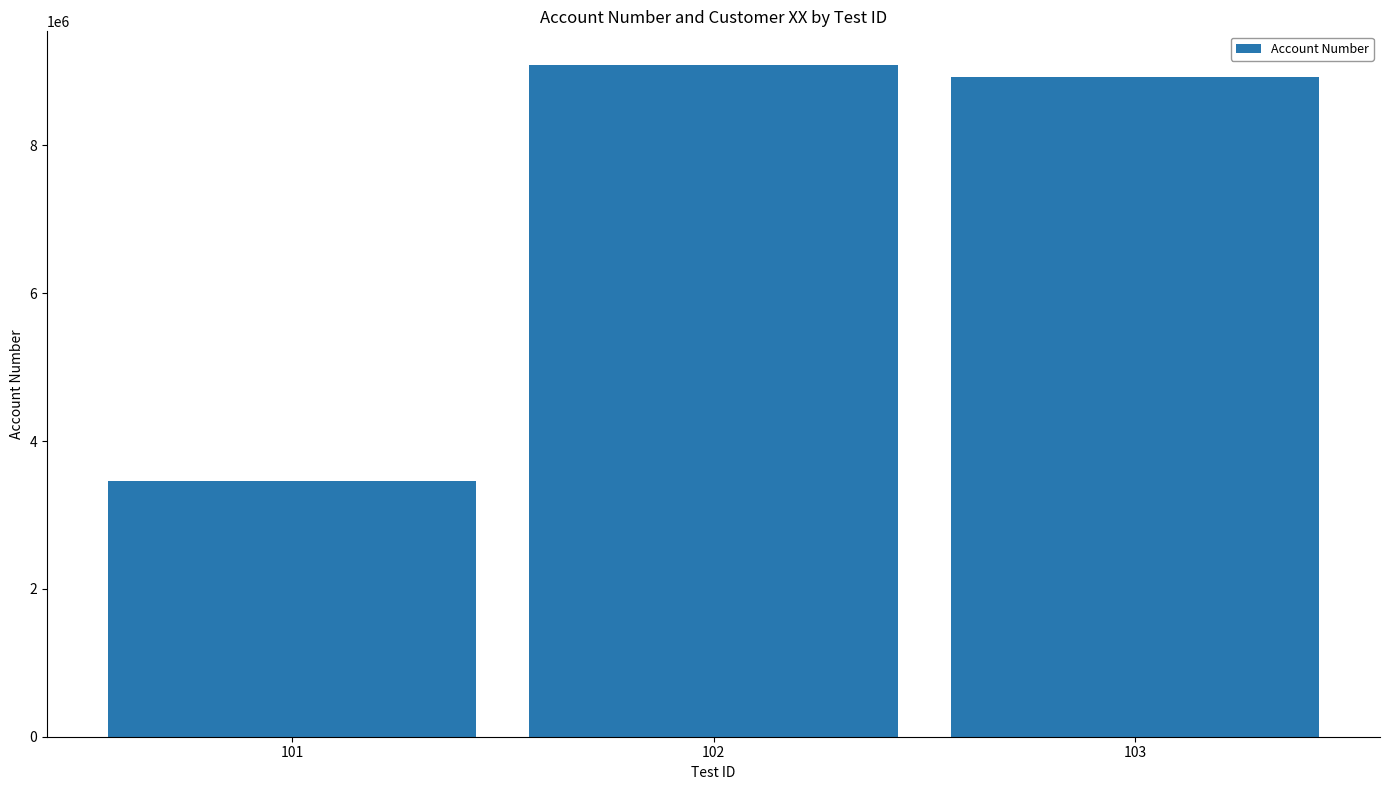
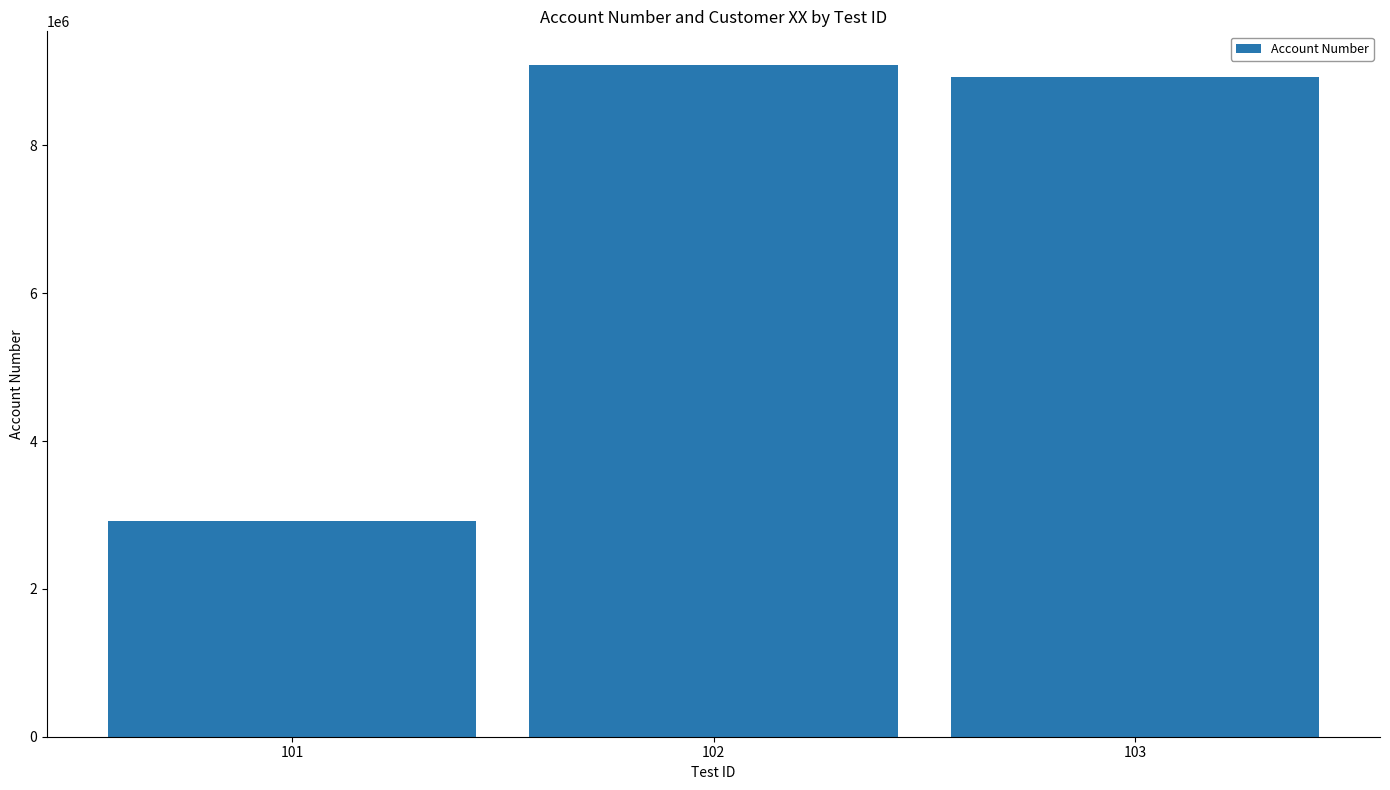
  {
-   "101": 3500000,
+   "101": 2900000,
    "102": 9100000,
    "103": 8900000
  }
